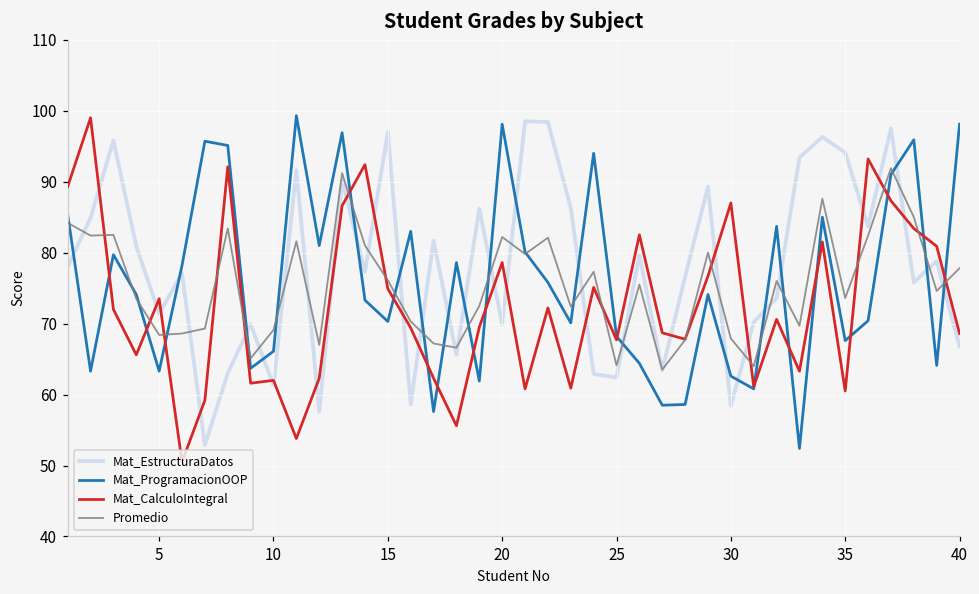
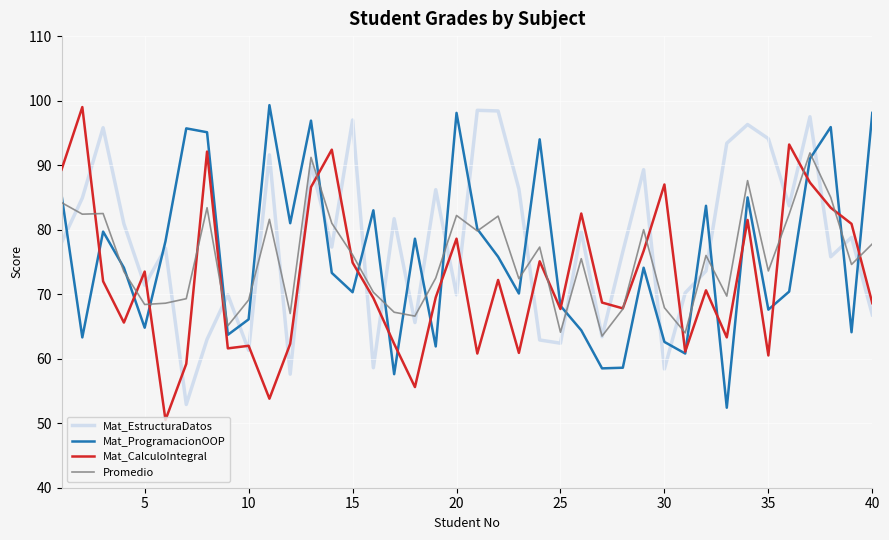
  {
    "Mat_EstructuraDatos": {
      "5": 71,
      "10": 61,
      "15": 97,
      "20": 70,
      "25": 62,
      "30": 58,
      "35": 94,
      "40": 67
    },
    "Mat_ProgramacionOOP": {
-     "5": 63,
+     "5": 65,
      "10": 66,
      "15": 70,
      "20": 98,
      "25": 68,
      "30": 63,
      "35": 68,
      "40": 98
    },
    "Mat_CalculoIntegral": {
      "5": 74,
      "10": 62,
      "15": 75,
      "20": 79,
      "25": 68,
      "30": 87,
      "35": 61,
      "40": 69
    },
    "Promedio": {
      "5": 68,
      "10": 69,
      "15": 76,
      "20": 82,
      "25": 64,
      "30": 68,
      "35": 74,
      "40": 78
    }
  }
